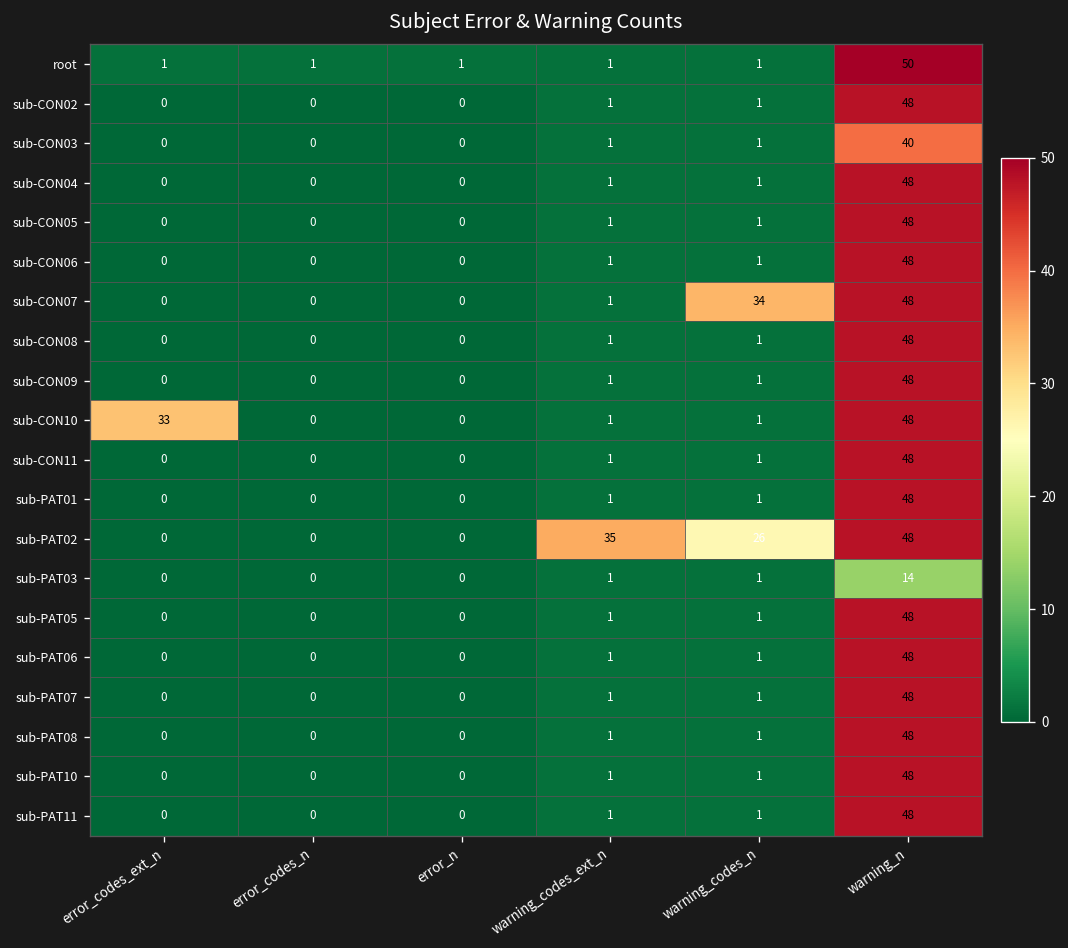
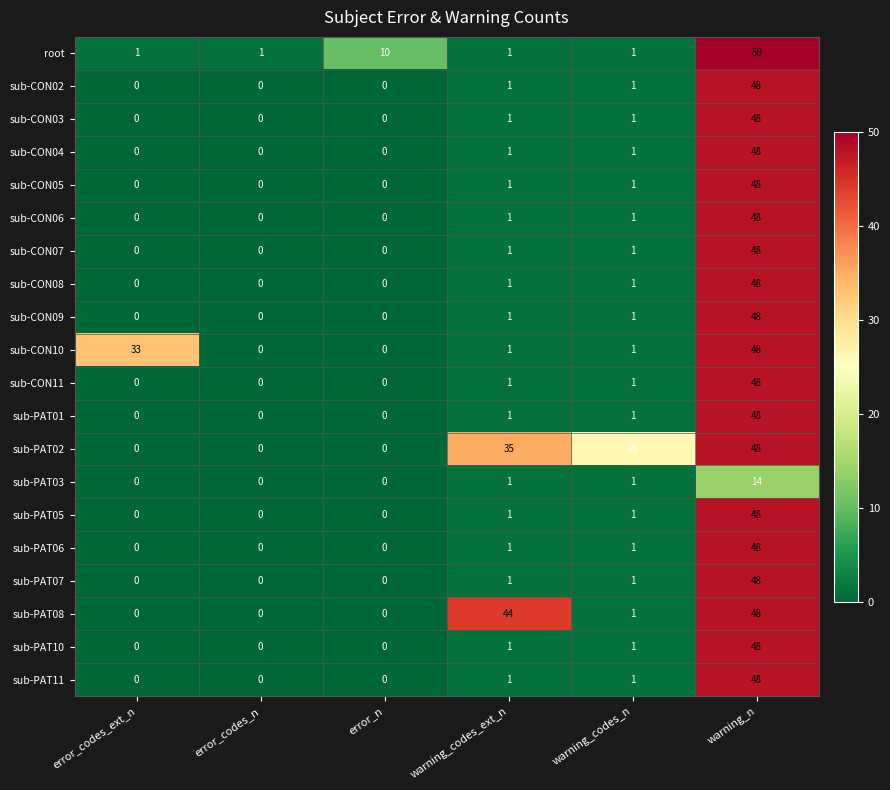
  {
    "root": {
      "error_codes_ext_n": 1,
      "error_codes_n": 1,
-     "error_n": 1,
+     "error_n": 10,
      "warning_codes_ext_n": 1,
      "warning_codes_n": 1,
      "warning_n": 50
    },
    "sub-CON02": {
      "error_codes_ext_n": 0,
      "error_codes_n": 0,
      "error_n": 0,
      "warning_codes_ext_n": 1,
      "warning_codes_n": 1,
      "warning_n": 48
    },
    "sub-CON03": {
      "error_codes_ext_n": 0,
      "error_codes_n": 0,
      "error_n": 0,
      "warning_codes_ext_n": 1,
      "warning_codes_n": 1,
-     "warning_n": 40
+     "warning_n": 48
    },
    "sub-CON04": {
      "error_codes_ext_n": 0,
      "error_codes_n": 0,
      "error_n": 0,
      "warning_codes_ext_n": 1,
      "warning_codes_n": 1,
      "warning_n": 48
    },
    "sub-CON05": {
      "error_codes_ext_n": 0,
      "error_codes_n": 0,
      "error_n": 0,
      "warning_codes_ext_n": 1,
      "warning_codes_n": 1,
      "warning_n": 48
    },
    "sub-CON06": {
      "error_codes_ext_n": 0,
      "error_codes_n": 0,
      "error_n": 0,
      "warning_codes_ext_n": 1,
      "warning_codes_n": 1,
      "warning_n": 48
    },
    "sub-CON07": {
      "error_codes_ext_n": 0,
      "error_codes_n": 0,
      "error_n": 0,
      "warning_codes_ext_n": 1,
-     "warning_codes_n": 34,
+     "warning_codes_n": 1,
      "warning_n": 48
    },
    "sub-CON08": {
      "error_codes_ext_n": 0,
      "error_codes_n": 0,
      "error_n": 0,
      "warning_codes_ext_n": 1,
      "warning_codes_n": 1,
      "warning_n": 48
    },
    "sub-CON09": {
      "error_codes_ext_n": 0,
      "error_codes_n": 0,
      "error_n": 0,
      "warning_codes_ext_n": 1,
      "warning_codes_n": 1,
      "warning_n": 48
    },
    "sub-CON10": {
      "error_codes_ext_n": 33,
      "error_codes_n": 0,
      "error_n": 0,
      "warning_codes_ext_n": 1,
      "warning_codes_n": 1,
      "warning_n": 48
    },
    "sub-CON11": {
      "error_codes_ext_n": 0,
      "error_codes_n": 0,
      "error_n": 0,
      "warning_codes_ext_n": 1,
      "warning_codes_n": 1,
      "warning_n": 48
    },
    "sub-PAT01": {
      "error_codes_ext_n": 0,
      "error_codes_n": 0,
      "error_n": 0,
      "warning_codes_ext_n": 1,
      "warning_codes_n": 1,
      "warning_n": 48
    },
    "sub-PAT02": {
      "error_codes_ext_n": 0,
      "error_codes_n": 0,
      "error_n": 0,
      "warning_codes_ext_n": 35,
      "warning_codes_n": 26,
      "warning_n": 48
    },
    "sub-PAT03": {
      "error_codes_ext_n": 0,
      "error_codes_n": 0,
      "error_n": 0,
      "warning_codes_ext_n": 1,
      "warning_codes_n": 1,
      "warning_n": 14
    },
    "sub-PAT05": {
      "error_codes_ext_n": 0,
      "error_codes_n": 0,
      "error_n": 0,
      "warning_codes_ext_n": 1,
      "warning_codes_n": 1,
      "warning_n": 48
    },
    "sub-PAT06": {
      "error_codes_ext_n": 0,
      "error_codes_n": 0,
      "error_n": 0,
      "warning_codes_ext_n": 1,
      "warning_codes_n": 1,
      "warning_n": 48
    },
    "sub-PAT07": {
      "error_codes_ext_n": 0,
      "error_codes_n": 0,
      "error_n": 0,
      "warning_codes_ext_n": 1,
      "warning_codes_n": 1,
      "warning_n": 48
    },
    "sub-PAT08": {
      "error_codes_ext_n": 0,
      "error_codes_n": 0,
      "error_n": 0,
-     "warning_codes_ext_n": 1,
+     "warning_codes_ext_n": 44,
      "warning_codes_n": 1,
      "warning_n": 48
    },
    "sub-PAT10": {
      "error_codes_ext_n": 0,
      "error_codes_n": 0,
      "error_n": 0,
      "warning_codes_ext_n": 1,
      "warning_codes_n": 1,
      "warning_n": 48
    },
    "sub-PAT11": {
      "error_codes_ext_n": 0,
      "error_codes_n": 0,
      "error_n": 0,
      "warning_codes_ext_n": 1,
      "warning_codes_n": 1,
      "warning_n": 48
    }
  }
